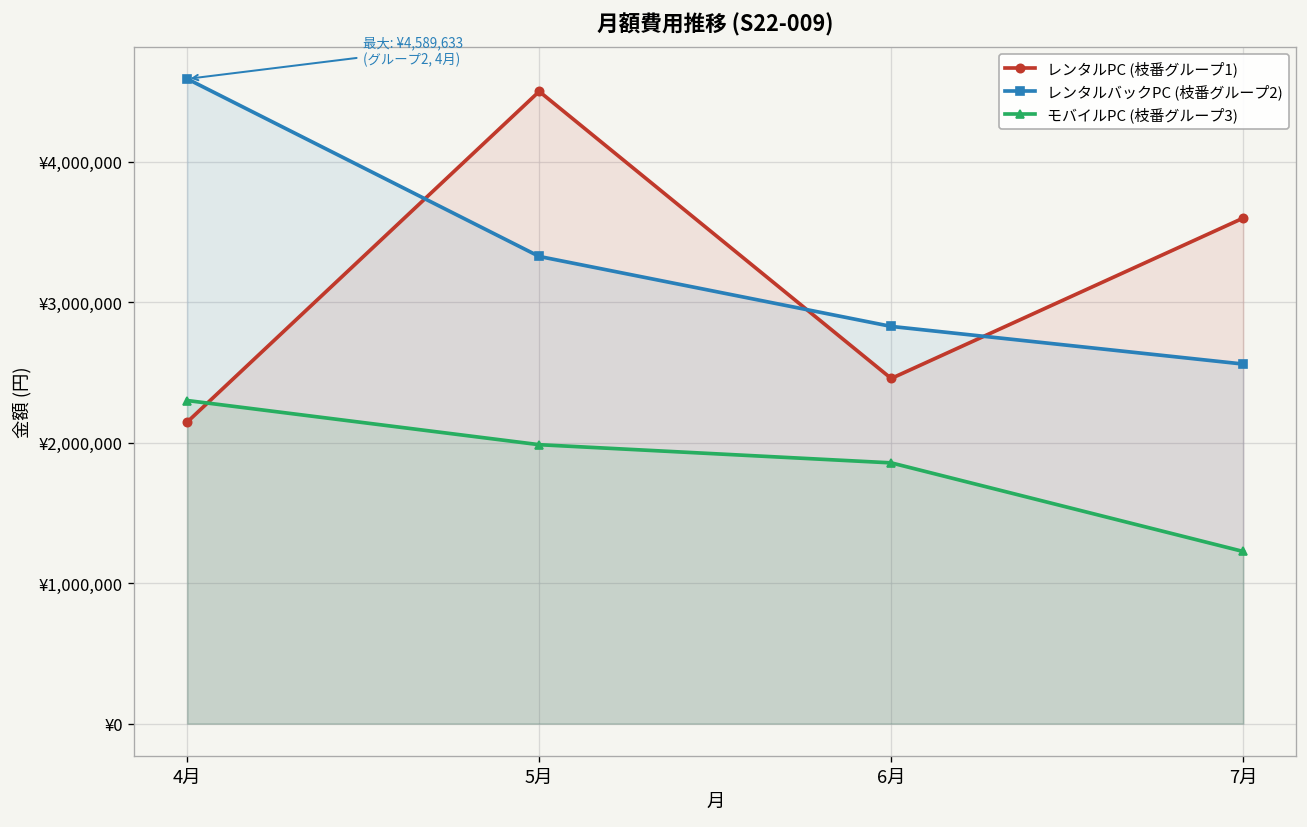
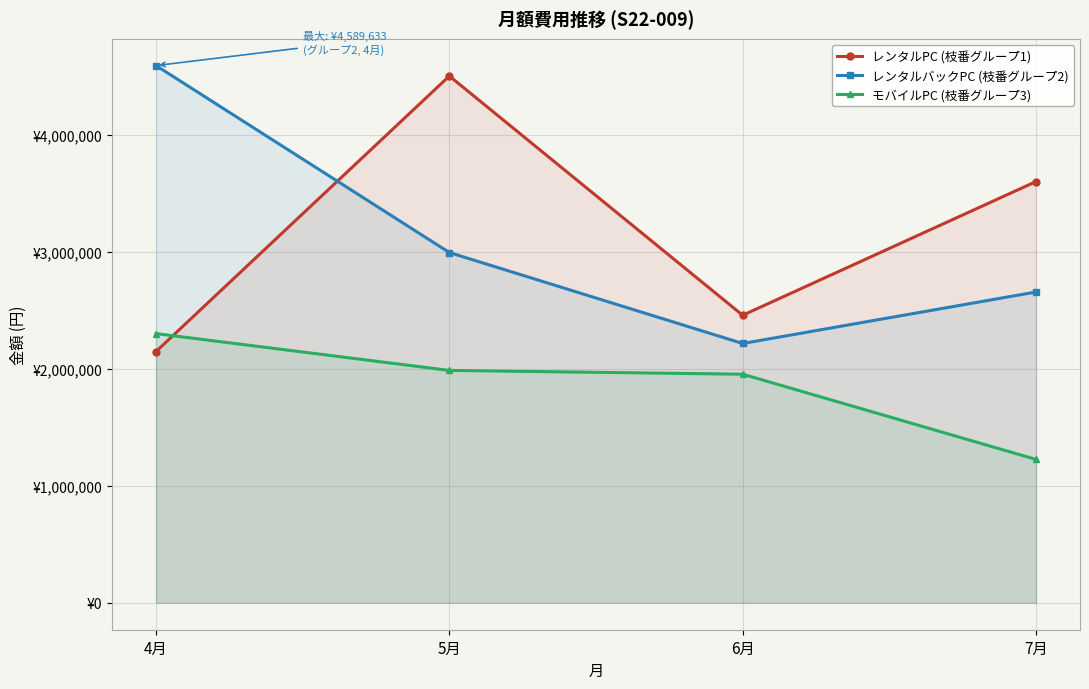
  {
    "レンタルPC (枝番グループ1)": {
      "4月": "¥2,150,000",
      "5月": "¥4,500,000",
      "6月": "¥2,460,000",
      "7月": "¥3,600,000"
    },
    "レンタルバックPC (枝番グループ2)": {
-     "5月": "¥3,330,000",
-     "6月": "¥2,830,000",
-     "7月": "¥2,560,000"
+     "5月": "¥2,990,000",
+     "6月": "¥2,220,000",
+     "7月": "¥2,660,000"
    },
    "モバイルPC (枝番グループ3)": {
      "4月": "¥2,300,000",
      "5月": "¥1,990,000",
-     "6月": "¥1,860,000",
+     "6月": "¥1,950,000",
      "7月": "¥1,230,000"
    }
  }
